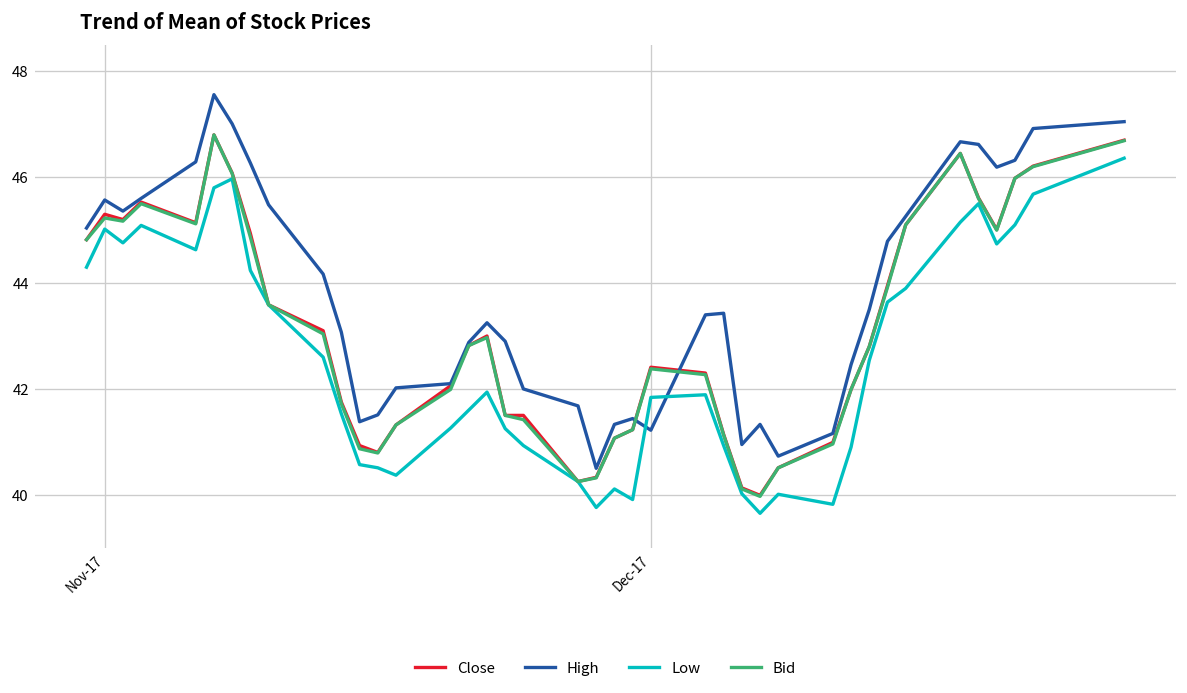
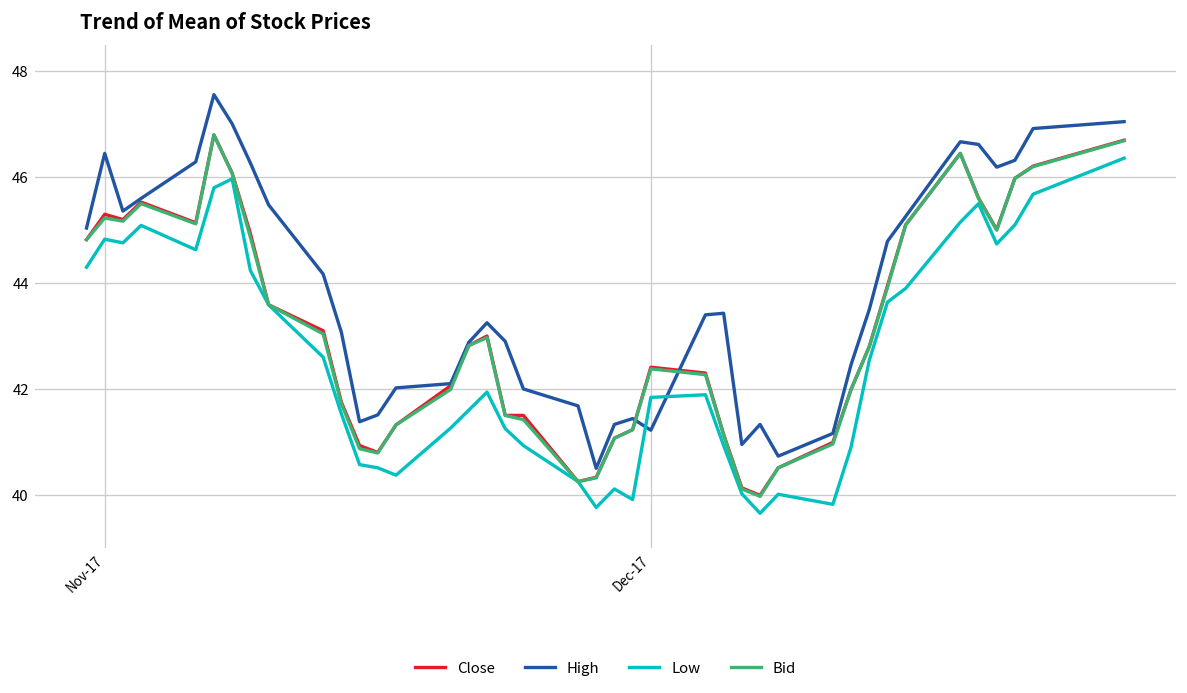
  {
    "Close": {
      "Nov-17": 45.3
    },
    "High": {
-     "Nov-17": 45.6,
+     "Nov-17": 46.5,
      "Dec-17": 41.2
    },
    "Low": {
-     "Nov-17": 45.0,
+     "Nov-17": 44.8,
      "Dec-17": 41.8
    },
    "Bid": {
      "Nov-17": 45.2
    }
  }
